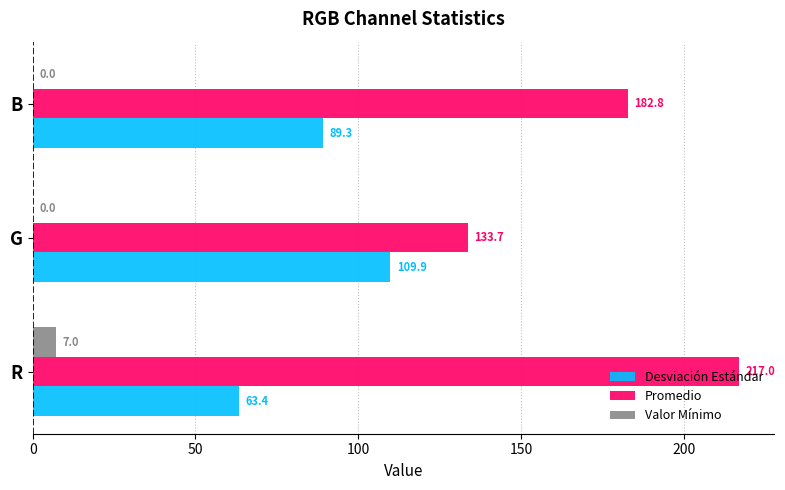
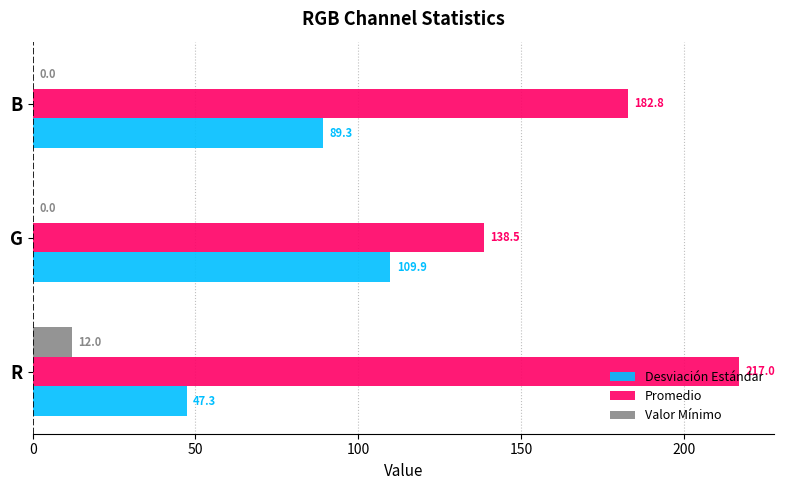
  {
    "Desviación Estándar": {
      "B": 89.3,
      "G": 109.9,
-     "R": 63.4
+     "R": 47.3
    },
    "Promedio": {
      "B": 182.8,
-     "G": 133.7,
+     "G": 138.5,
      "R": 217.0
    },
    "Valor Mínimo": {
      "B": 0.0,
      "G": 0.0,
-     "R": 7.0
+     "R": 12.0
    }
  }
